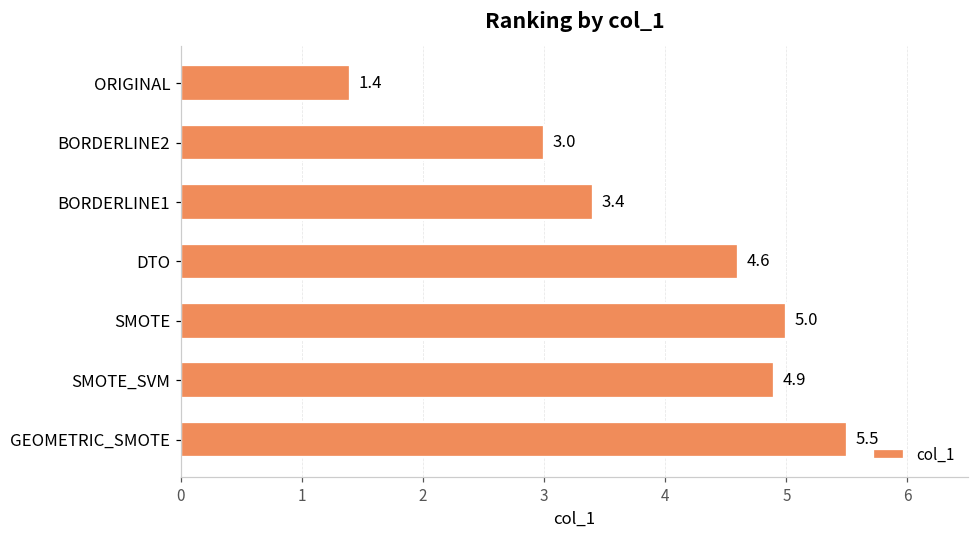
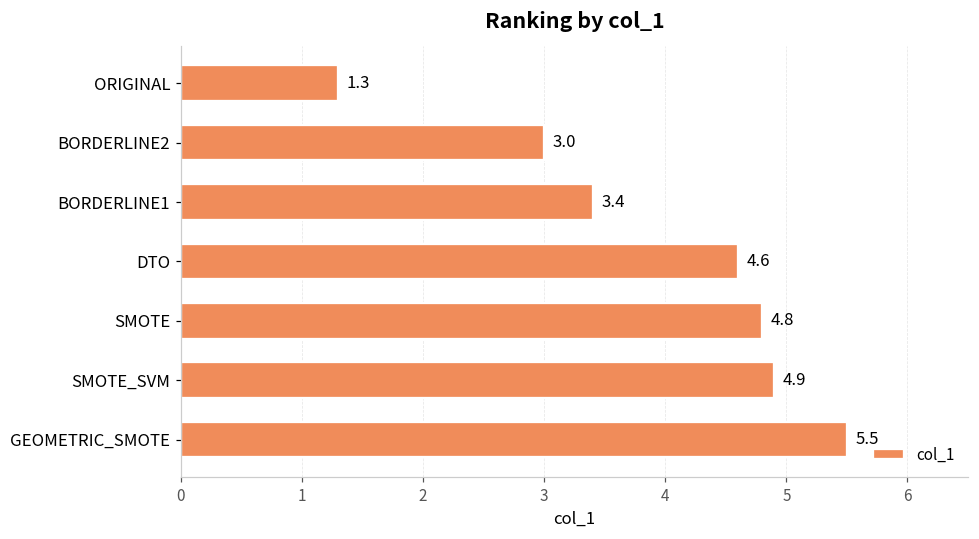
  {
-   "ORIGINAL": 1.4,
+   "ORIGINAL": 1.3,
    "BORDERLINE2": 3.0,
    "BORDERLINE1": 3.4,
    "DTO": 4.6,
-   "SMOTE": 5.0,
+   "SMOTE": 4.8,
    "SMOTE_SVM": 4.9,
    "GEOMETRIC_SMOTE": 5.5
  }
